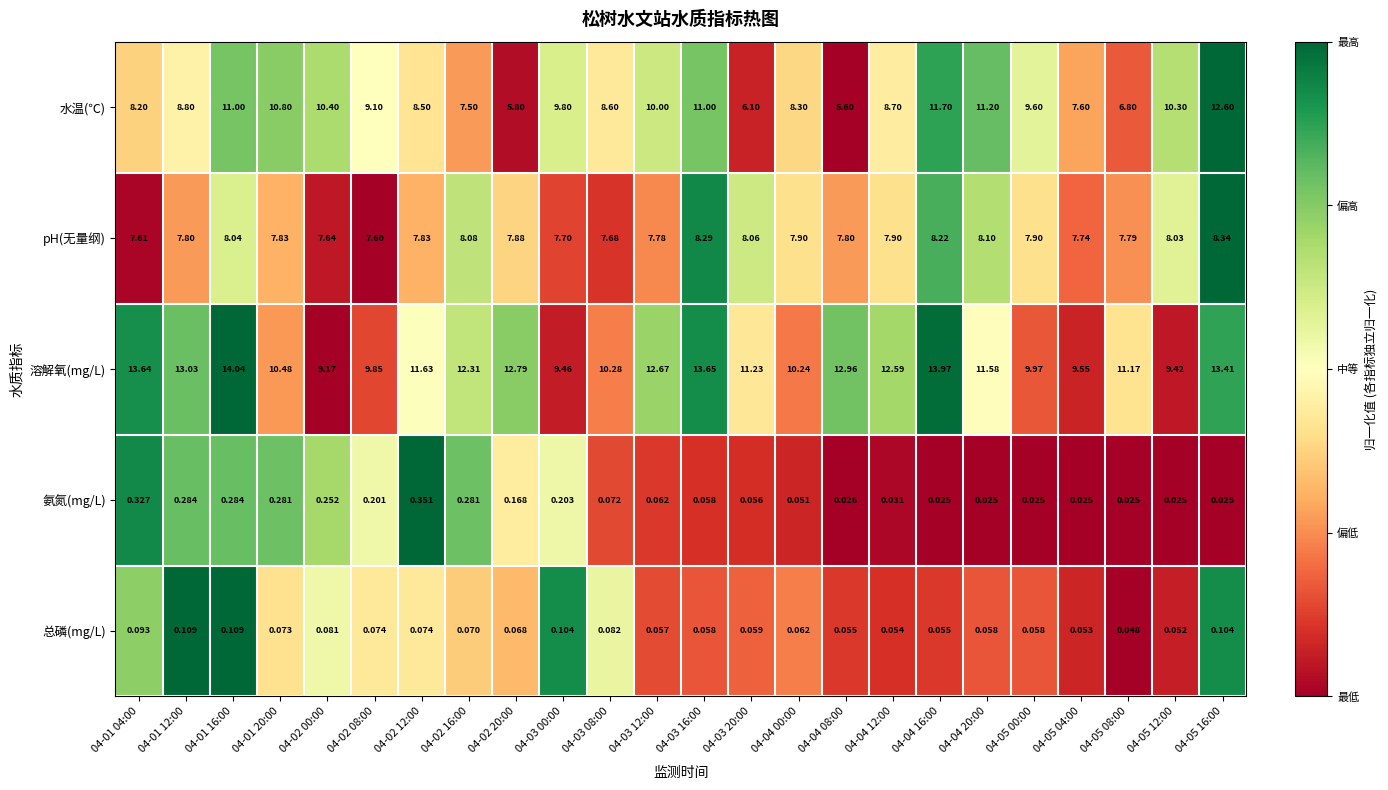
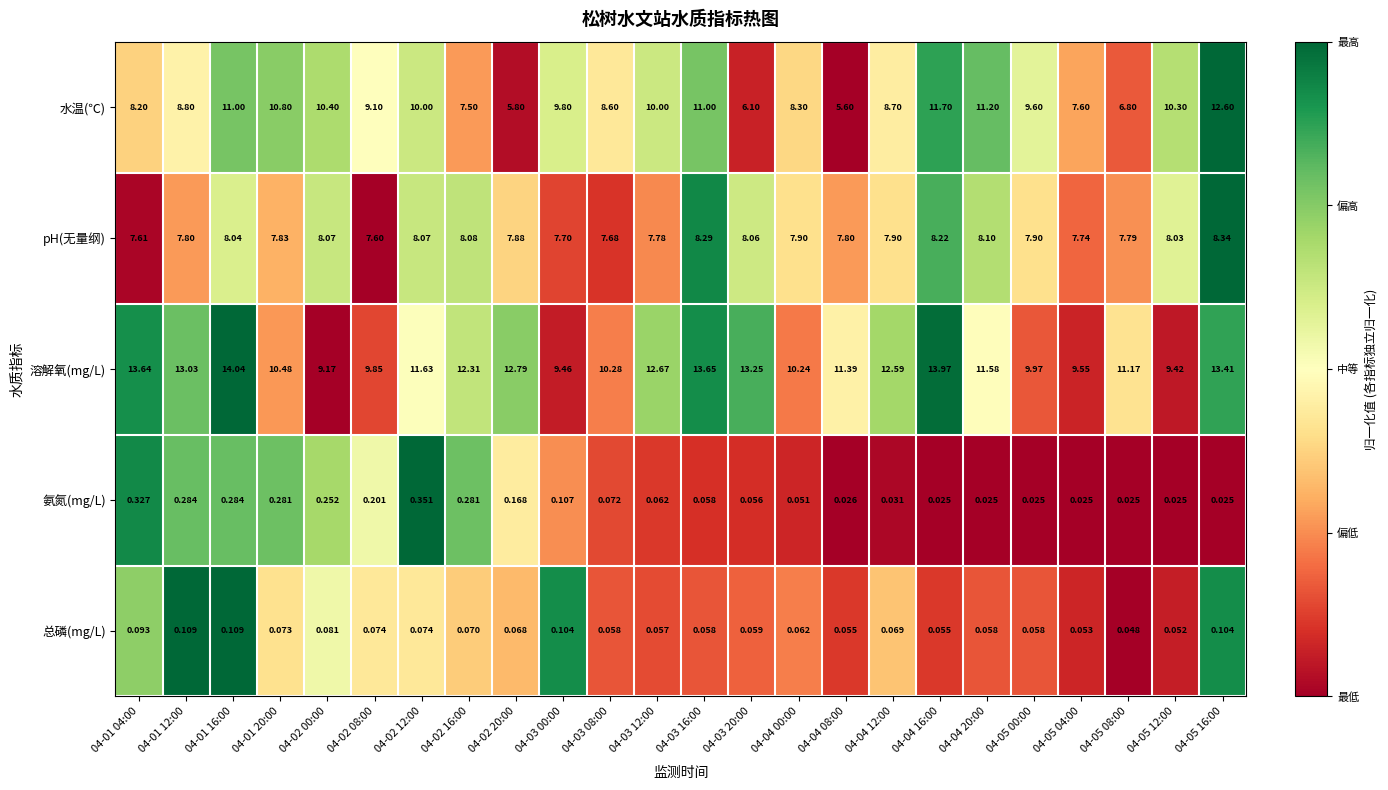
  {
    "水温(℃)": {
      "04-01 04:00": 8.20,
      "04-01 12:00": 8.80,
      "04-01 16:00": 11.00,
      "04-01 20:00": 10.80,
      "04-02 00:00": 10.40,
      "04-02 08:00": 9.10,
-     "04-02 12:00": 8.50,
+     "04-02 12:00": 10.00,
      "04-02 16:00": 7.50,
      "04-02 20:00": 5.80,
      "04-03 00:00": 9.80,
      "04-03 08:00": 8.60,
      "04-03 12:00": 10.00,
      "04-03 16:00": 11.00,
      "04-03 20:00": 6.10,
      "04-04 00:00": 8.30,
      "04-04 08:00": 5.60,
      "04-04 12:00": 8.70,
      "04-04 16:00": 11.70,
      "04-04 20:00": 11.20,
      "04-05 00:00": 9.60,
      "04-05 04:00": 7.60,
      "04-05 08:00": 6.80,
      "04-05 12:00": 10.30,
      "04-05 16:00": 12.60
    },
    "pH(无量纲)": {
      "04-01 04:00": 7.61,
      "04-01 12:00": 7.80,
      "04-01 16:00": 8.04,
      "04-01 20:00": 7.83,
-     "04-02 00:00": 7.64,
+     "04-02 00:00": 8.07,
      "04-02 08:00": 7.60,
-     "04-02 12:00": 7.83,
+     "04-02 12:00": 8.07,
      "04-02 16:00": 8.08,
      "04-02 20:00": 7.88,
      "04-03 00:00": 7.70,
      "04-03 08:00": 7.68,
      "04-03 12:00": 7.78,
      "04-03 16:00": 8.29,
      "04-03 20:00": 8.06,
      "04-04 00:00": 7.90,
      "04-04 08:00": 7.80,
      "04-04 12:00": 7.90,
      "04-04 16:00": 8.22,
      "04-04 20:00": 8.10,
      "04-05 00:00": 7.90,
      "04-05 04:00": 7.74,
      "04-05 08:00": 7.79,
      "04-05 12:00": 8.03,
      "04-05 16:00": 8.34
    },
    "溶解氧(mg/L)": {
      "04-01 04:00": 13.64,
      "04-01 12:00": 13.03,
      "04-01 16:00": 14.04,
      "04-01 20:00": 10.48,
      "04-02 00:00": 9.17,
      "04-02 08:00": 9.85,
      "04-02 12:00": 11.63,
      "04-02 16:00": 12.31,
      "04-02 20:00": 12.79,
      "04-03 00:00": 9.46,
      "04-03 08:00": 10.28,
      "04-03 12:00": 12.67,
      "04-03 16:00": 13.65,
-     "04-03 20:00": 11.23,
+     "04-03 20:00": 13.25,
      "04-04 00:00": 10.24,
-     "04-04 08:00": 12.96,
+     "04-04 08:00": 11.39,
      "04-04 12:00": 12.59,
      "04-04 16:00": 13.97,
      "04-04 20:00": 11.58,
      "04-05 00:00": 9.97,
      "04-05 04:00": 9.55,
      "04-05 08:00": 11.17,
      "04-05 12:00": 9.42,
      "04-05 16:00": 13.41
    },
    "氨氮(mg/L)": {
      "04-01 04:00": 0.327,
      "04-01 12:00": 0.284,
      "04-01 16:00": 0.284,
      "04-01 20:00": 0.281,
      "04-02 00:00": 0.252,
      "04-02 08:00": 0.201,
      "04-02 12:00": 0.351,
      "04-02 16:00": 0.281,
      "04-02 20:00": 0.168,
-     "04-03 00:00": 0.203,
+     "04-03 00:00": 0.107,
      "04-03 08:00": 0.072,
      "04-03 12:00": 0.062,
      "04-03 16:00": 0.058,
      "04-03 20:00": 0.056,
      "04-04 00:00": 0.051,
      "04-04 08:00": 0.026,
      "04-04 12:00": 0.031,
      "04-04 16:00": 0.025,
      "04-04 20:00": 0.025,
      "04-05 00:00": 0.025,
      "04-05 04:00": 0.025,
      "04-05 08:00": 0.025,
      "04-05 12:00": 0.025,
      "04-05 16:00": 0.025
    },
    "总磷(mg/L)": {
      "04-01 04:00": 0.093,
      "04-01 12:00": 0.109,
      "04-01 16:00": 0.109,
      "04-01 20:00": 0.073,
      "04-02 00:00": 0.081,
      "04-02 08:00": 0.074,
      "04-02 12:00": 0.074,
      "04-02 16:00": 0.070,
      "04-02 20:00": 0.068,
      "04-03 00:00": 0.104,
-     "04-03 08:00": 0.082,
+     "04-03 08:00": 0.058,
      "04-03 12:00": 0.057,
      "04-03 16:00": 0.058,
      "04-03 20:00": 0.059,
      "04-04 00:00": 0.062,
      "04-04 08:00": 0.055,
-     "04-04 12:00": 0.054,
+     "04-04 12:00": 0.069,
      "04-04 16:00": 0.055,
      "04-04 20:00": 0.058,
      "04-05 00:00": 0.058,
      "04-05 04:00": 0.053,
      "04-05 08:00": 0.048,
      "04-05 12:00": 0.052,
      "04-05 16:00": 0.104
    }
  }
